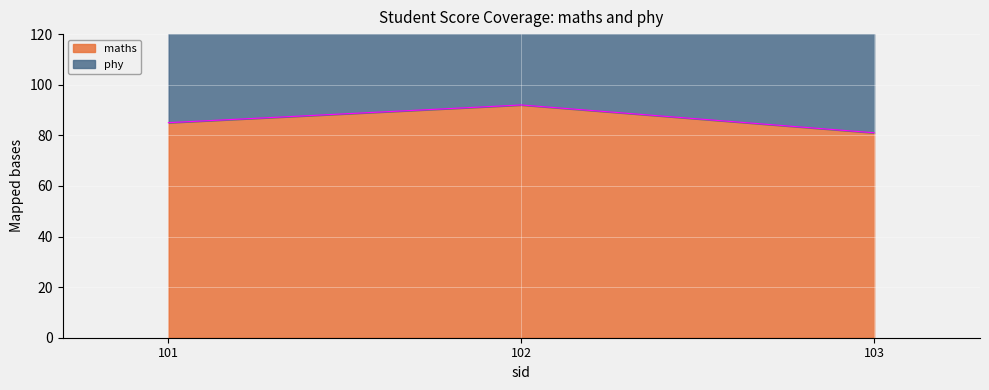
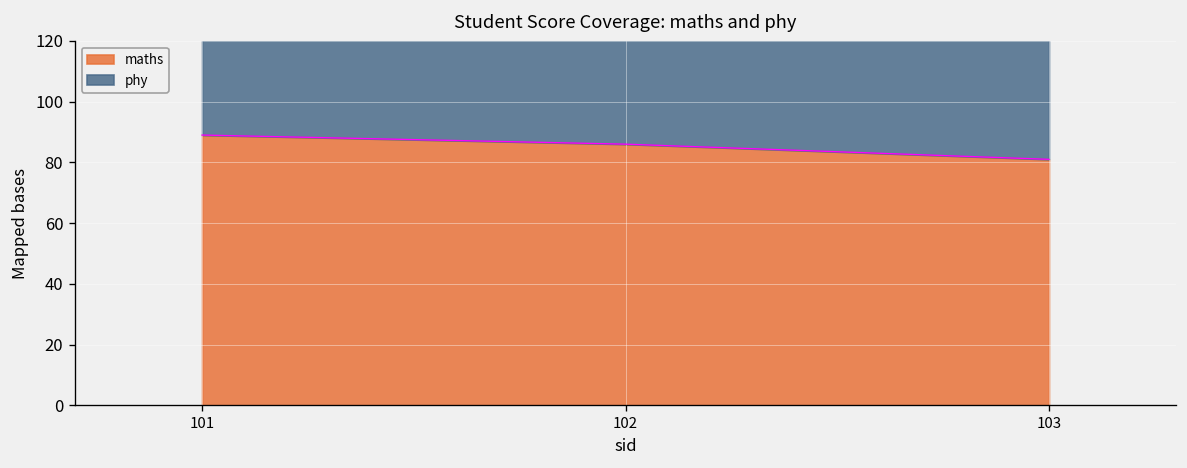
  {
    "maths": {
-     "101": 85,
-     "102": 92,
+     "101": 89,
+     "102": 86,
      "103": 81
    }
  }
